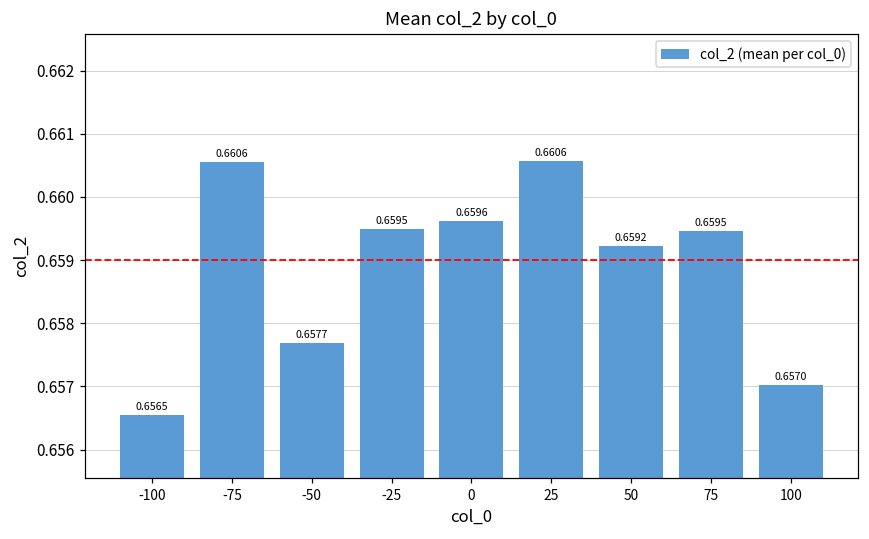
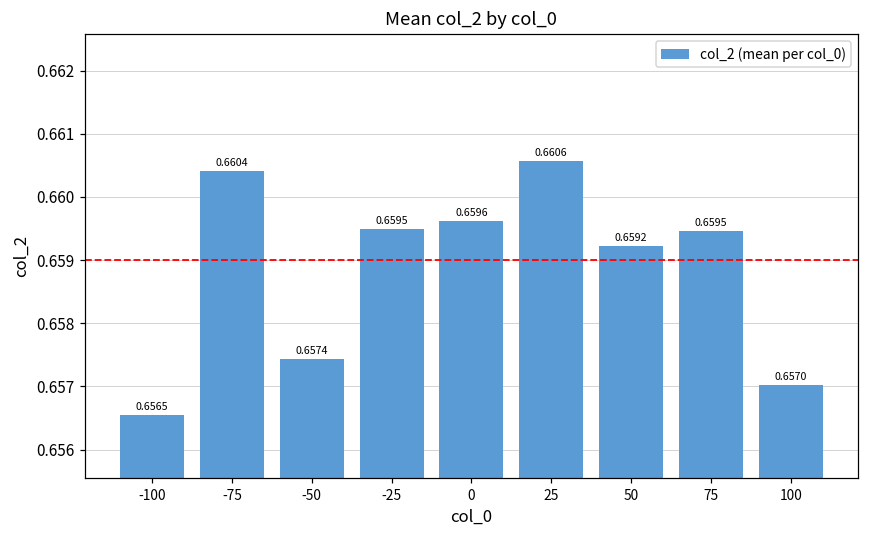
  {
    "-100": 0.6565,
-   "-75": 0.6606,
-   "-50": 0.6577,
+   "-75": 0.6604,
+   "-50": 0.6574,
    "-25": 0.6595,
    "0": 0.6596,
    "25": 0.6606,
    "50": 0.6592,
    "75": 0.6595,
    "100": 0.6570
  }
